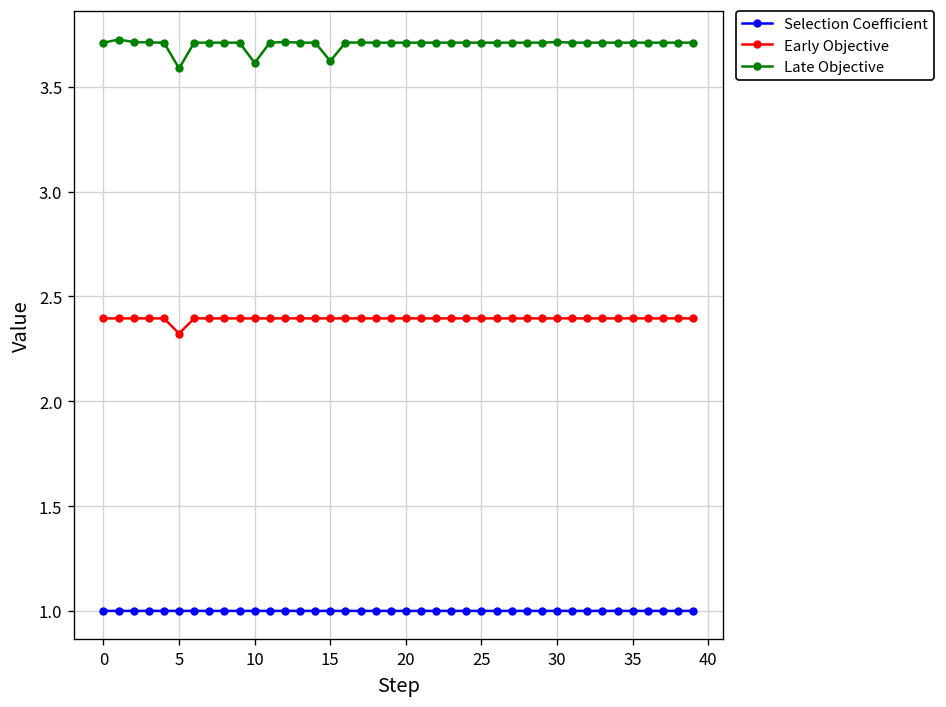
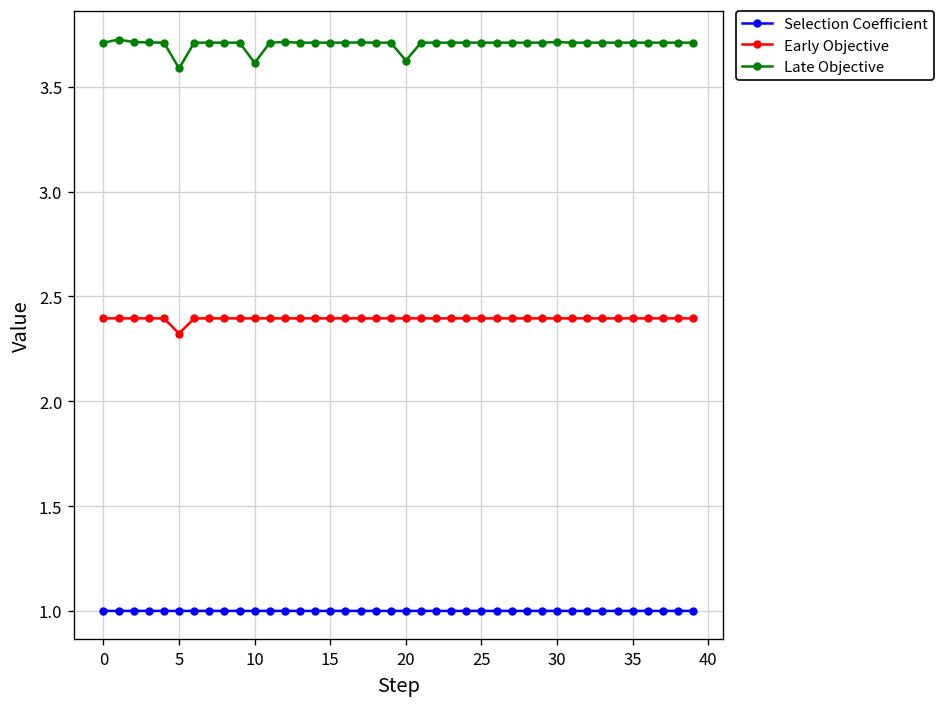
  {
    "Selection Coefficient": {
      "0": 1.00,
      "5": 1.00,
      "10": 1.00,
      "15": 1.00,
      "20": 1.00,
      "25": 1.00,
      "30": 1.00,
      "35": 1.00
    },
    "Early Objective": {
      "0": 2.40,
      "5": 2.32,
      "10": 2.40,
      "15": 2.40,
      "20": 2.40,
      "25": 2.40,
      "30": 2.40,
      "35": 2.40
    },
    "Late Objective": {
      "0": 3.71,
      "5": 3.59,
      "10": 3.61,
-     "15": 3.62,
-     "20": 3.71,
+     "15": 3.71,
+     "20": 3.62,
      "25": 3.71,
      "30": 3.71,
      "35": 3.71
    }
  }
